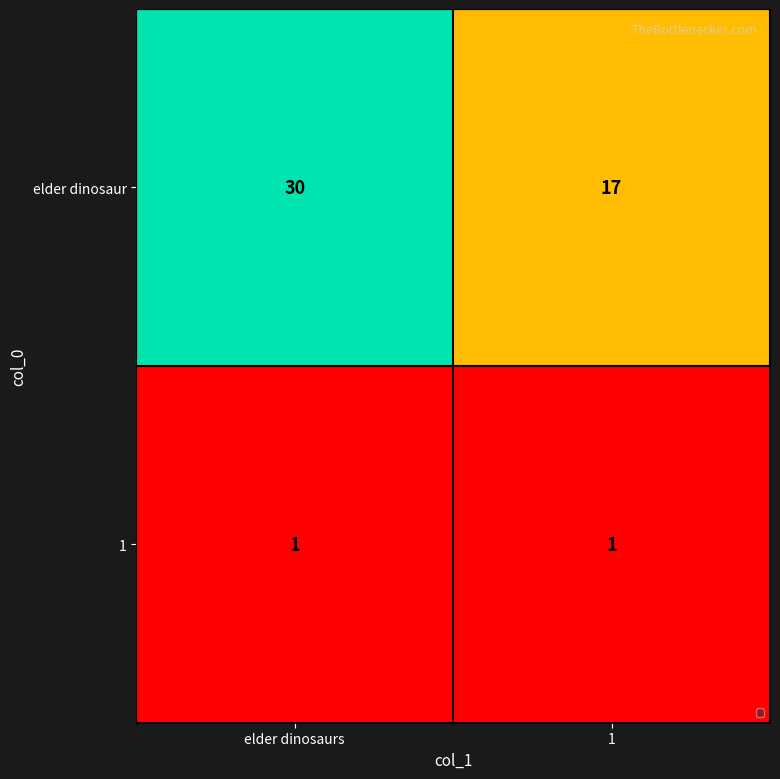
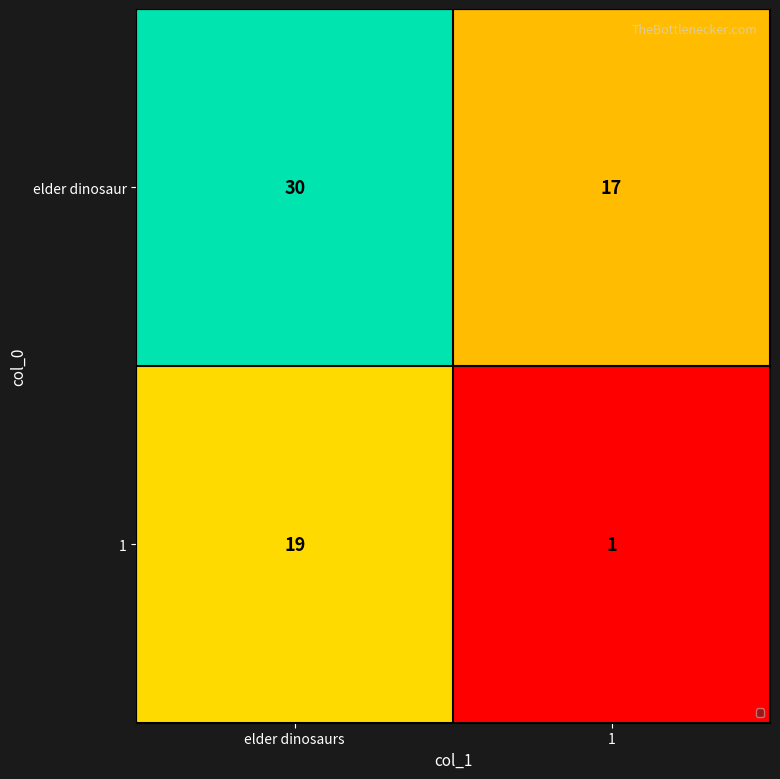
  {
    "elder dinosaur": {
      "elder dinosaurs": 30
    },
    "1": {
-     "elder dinosaurs": 1,
+     "elder dinosaurs": 19,
      "1": 1
    }
  }
